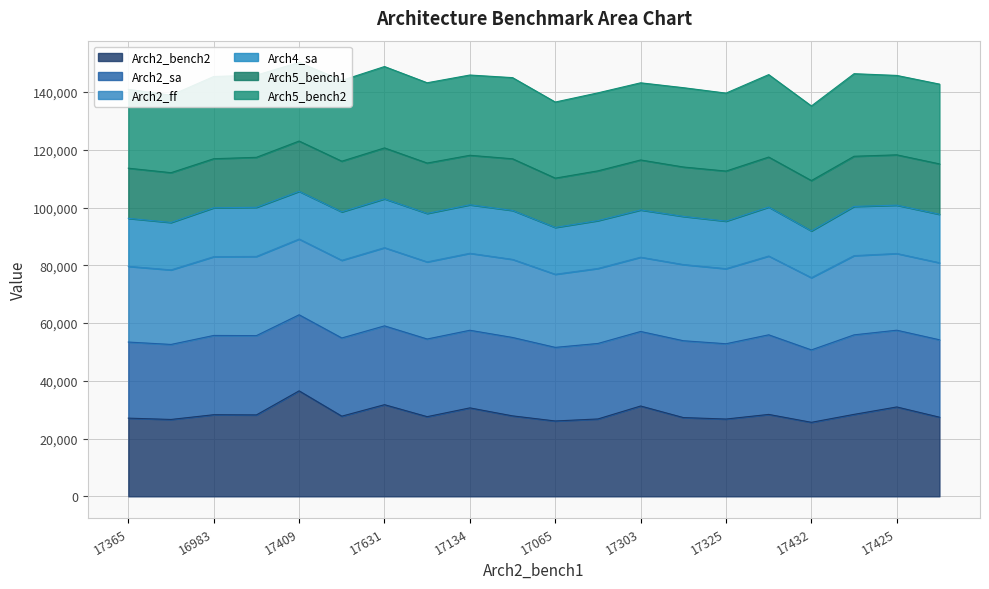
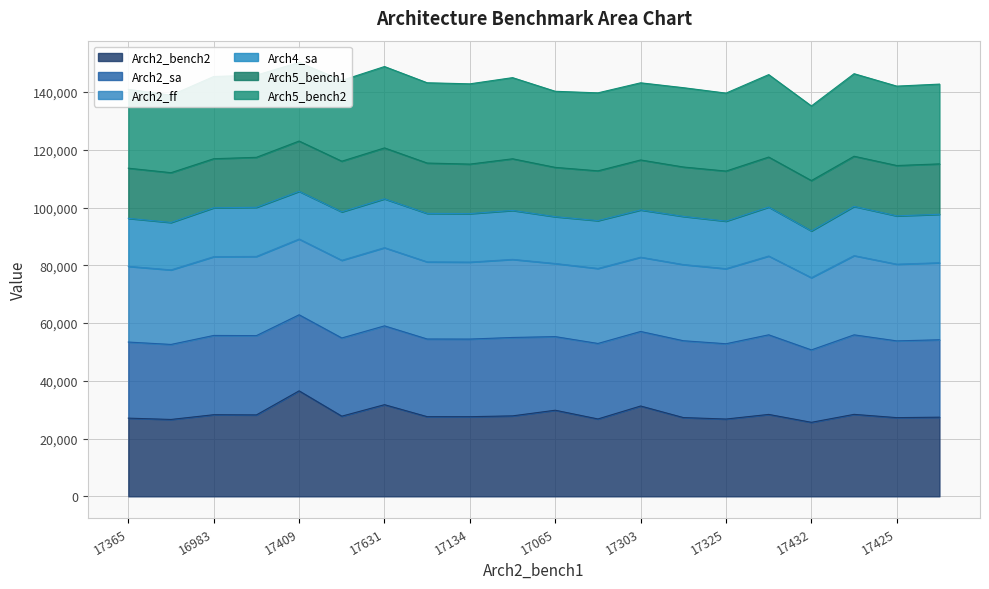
  {
    "Arch2_bench2": {
      "17365": "27,000",
      "16983": "28,000",
      "17409": "37,000",
      "17631": "32,000",
-     "17134": "31,000",
-     "17065": "26,000",
+     "17134": "28,000",
+     "17065": "30,000",
      "17303": "31,000",
      "17325": "27,000",
      "17432": "26,000",
-     "17425": "31,000"
+     "17425": "27,000"
    }
  }
